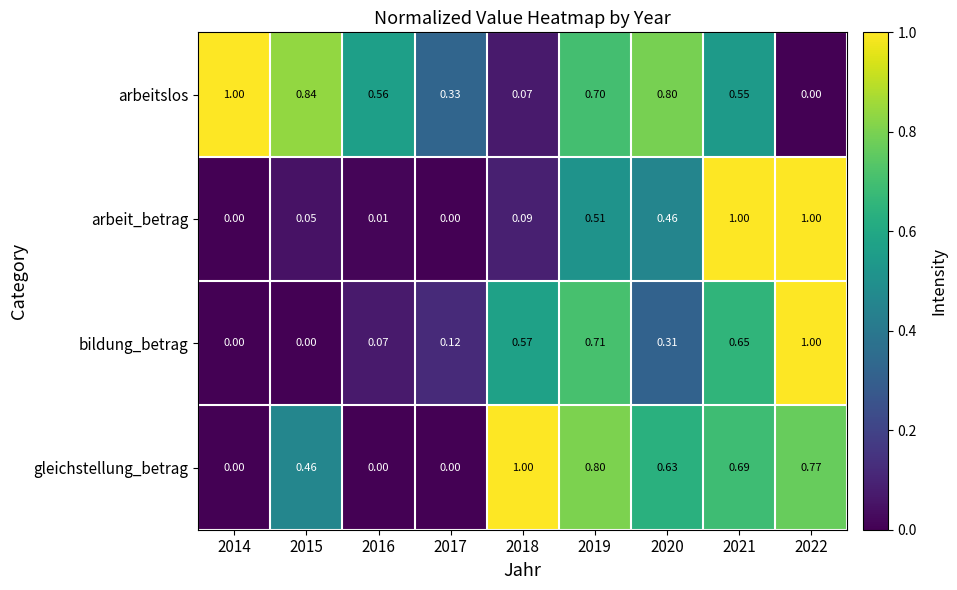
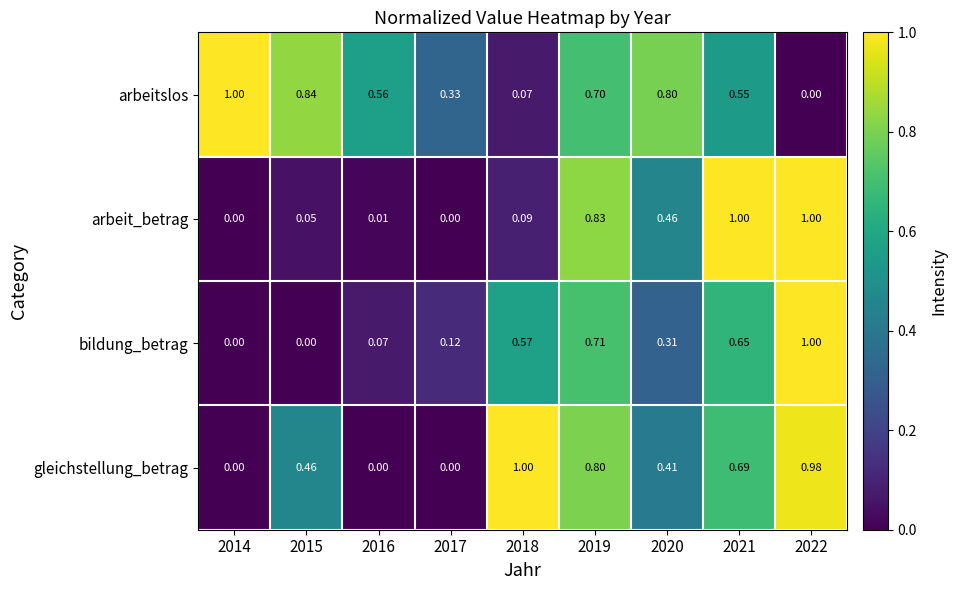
  {
    "arbeitslos": {
      "2014": 1.00,
      "2015": 0.84,
      "2016": 0.56,
      "2017": 0.33,
      "2018": 0.07,
      "2019": 0.70,
      "2020": 0.80,
      "2021": 0.55,
      "2022": 0.00
    },
    "arbeit_betrag": {
      "2014": 0.00,
      "2015": 0.05,
      "2016": 0.01,
      "2017": 0.00,
      "2018": 0.09,
-     "2019": 0.51,
+     "2019": 0.83,
      "2020": 0.46,
      "2021": 1.00,
      "2022": 1.00
    },
    "bildung_betrag": {
      "2014": 0.00,
      "2015": 0.00,
      "2016": 0.07,
      "2017": 0.12,
      "2018": 0.57,
      "2019": 0.71,
      "2020": 0.31,
      "2021": 0.65,
      "2022": 1.00
    },
    "gleichstellung_betrag": {
      "2014": 0.00,
      "2015": 0.46,
      "2016": 0.00,
      "2017": 0.00,
      "2018": 1.00,
      "2019": 0.80,
-     "2020": 0.63,
+     "2020": 0.41,
      "2021": 0.69,
-     "2022": 0.77
+     "2022": 0.98
    }
  }
